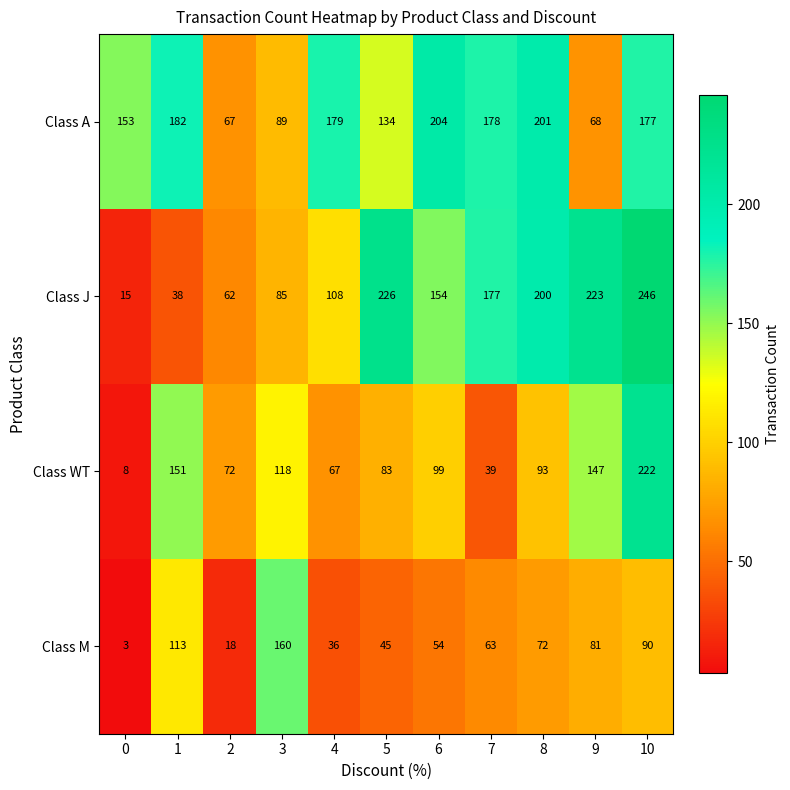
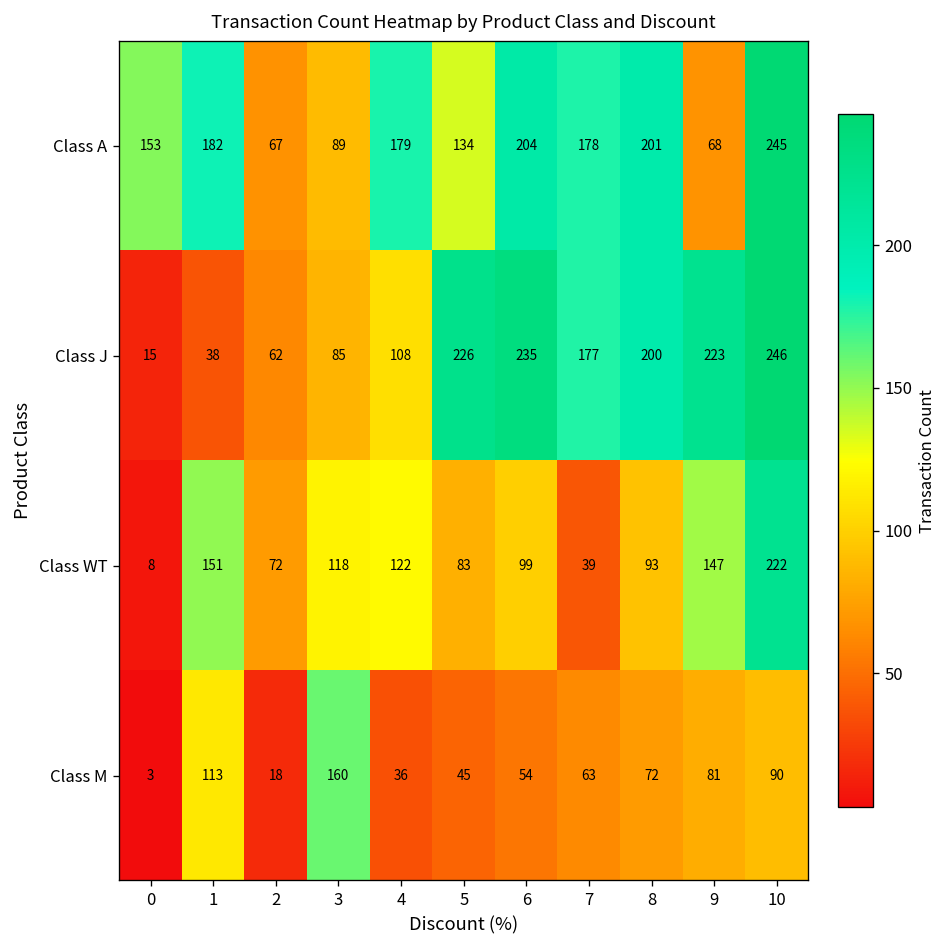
  {
    "Class A": {
      "0": 153,
      "1": 182,
      "2": 67,
      "3": 89,
      "4": 179,
      "5": 134,
      "6": 204,
      "7": 178,
      "8": 201,
      "9": 68,
-     "10": 177
+     "10": 245
    },
    "Class J": {
      "0": 15,
      "1": 38,
      "2": 62,
      "3": 85,
      "4": 108,
      "5": 226,
-     "6": 154,
+     "6": 235,
      "7": 177,
      "8": 200,
      "9": 223,
      "10": 246
    },
    "Class WT": {
      "0": 8,
      "1": 151,
      "2": 72,
      "3": 118,
-     "4": 67,
+     "4": 122,
      "5": 83,
      "6": 99,
      "7": 39,
      "8": 93,
      "9": 147,
      "10": 222
    },
    "Class M": {
      "0": 3,
      "1": 113,
      "2": 18,
      "3": 160,
      "4": 36,
      "5": 45,
      "6": 54,
      "7": 63,
      "8": 72,
      "9": 81,
      "10": 90
    }
  }
